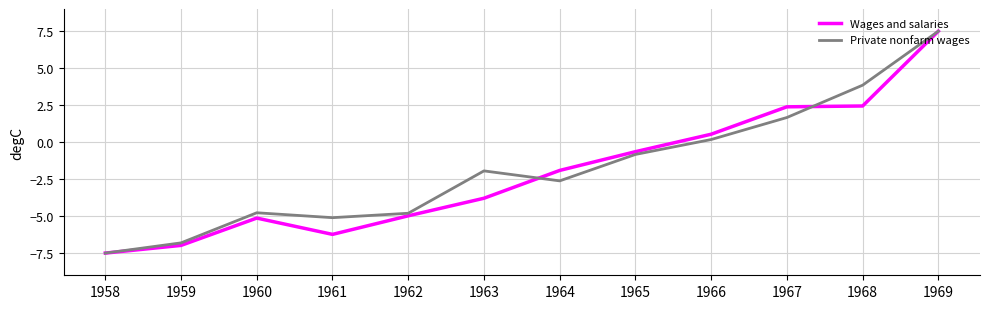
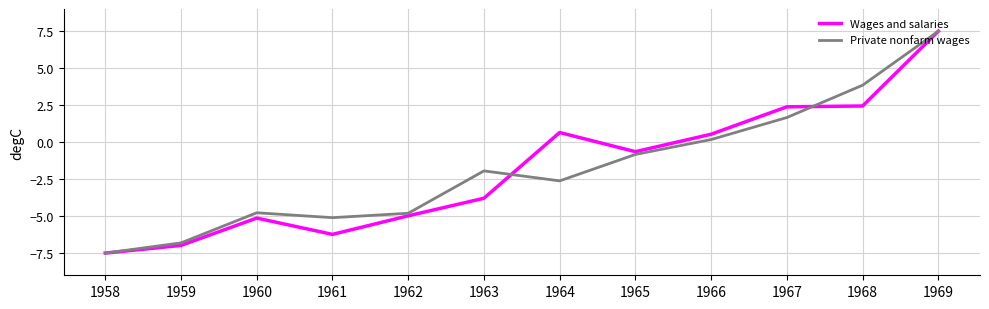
  {
    "Wages and salaries": {
      "1960": -5.1,
      "1961": -6.2,
      "1963": -3.8,
-     "1964": -1.9,
+     "1964": 0.6,
      "1965": -0.6,
      "1966": 0.5,
      "1967": 2.4,
      "1968": 2.4
    },
    "Private nonfarm wages": {
      "1960": -4.8,
      "1961": -5.1,
      "1963": -1.9,
      "1964": -2.6,
      "1965": -0.8,
      "1966": 0.2,
      "1967": 1.7,
      "1968": 3.8
    }
  }
